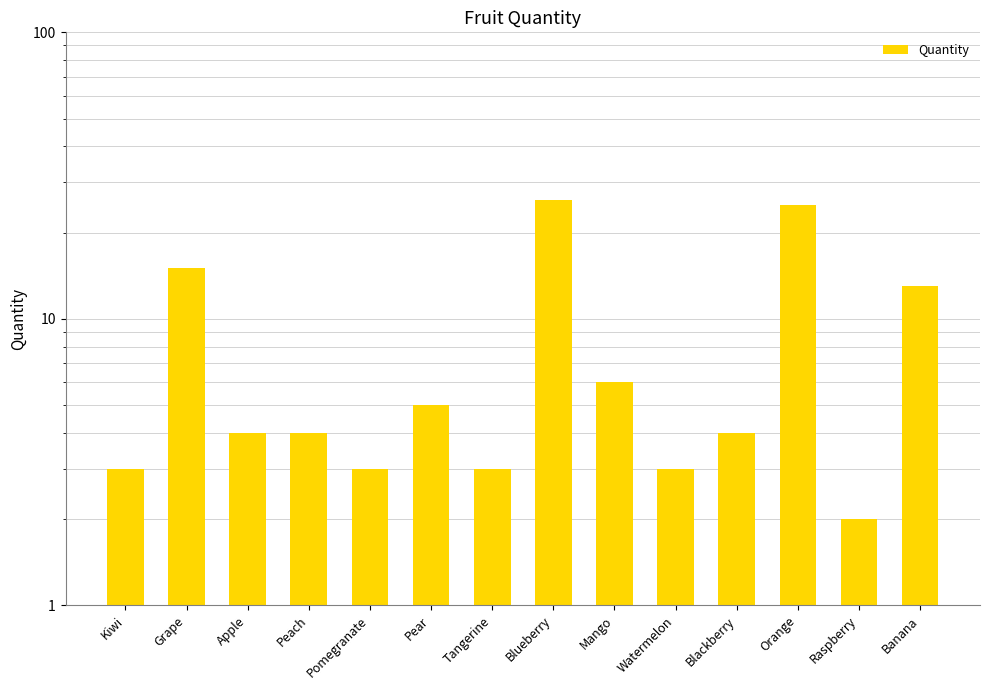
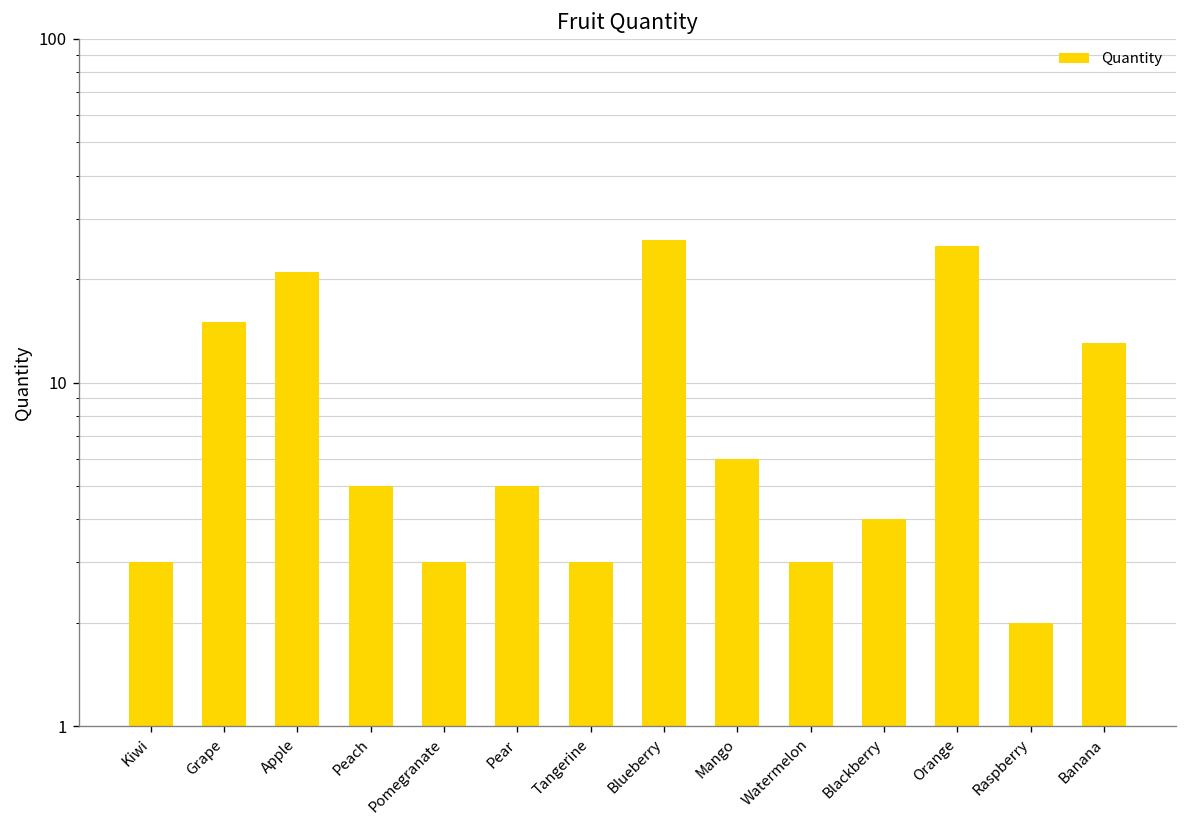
  {
    "Kiwi": 3,
    "Grape": 15,
-   "Apple": 4,
-   "Peach": 4,
+   "Apple": 21,
+   "Peach": 5,
    "Pomegranate": 3,
    "Pear": 5,
    "Tangerine": 3,
    "Blueberry": 26,
    "Mango": 6,
    "Watermelon": 3,
    "Blackberry": 4,
    "Orange": 25,
    "Raspberry": 2,
    "Banana": 13
  }
